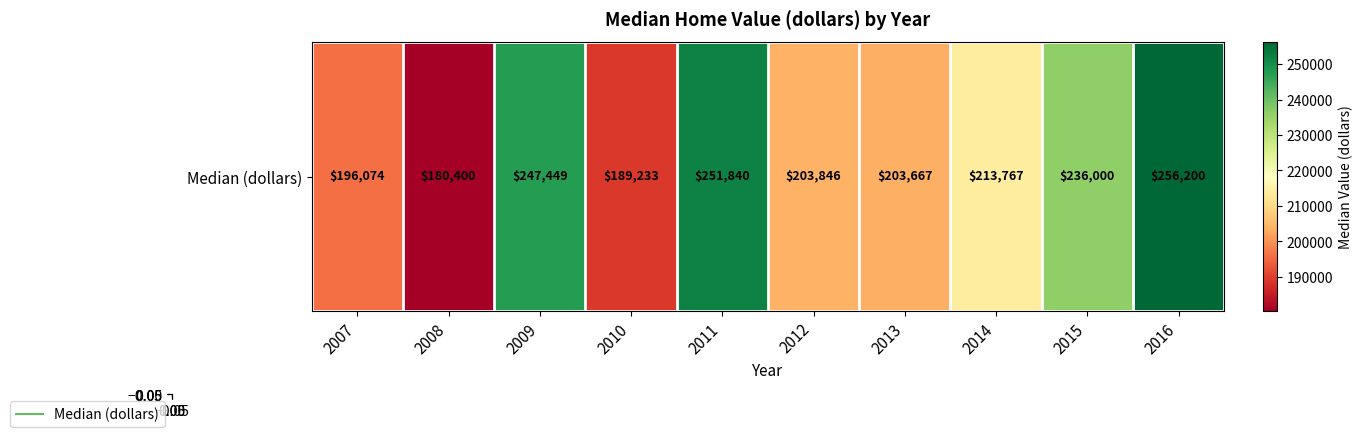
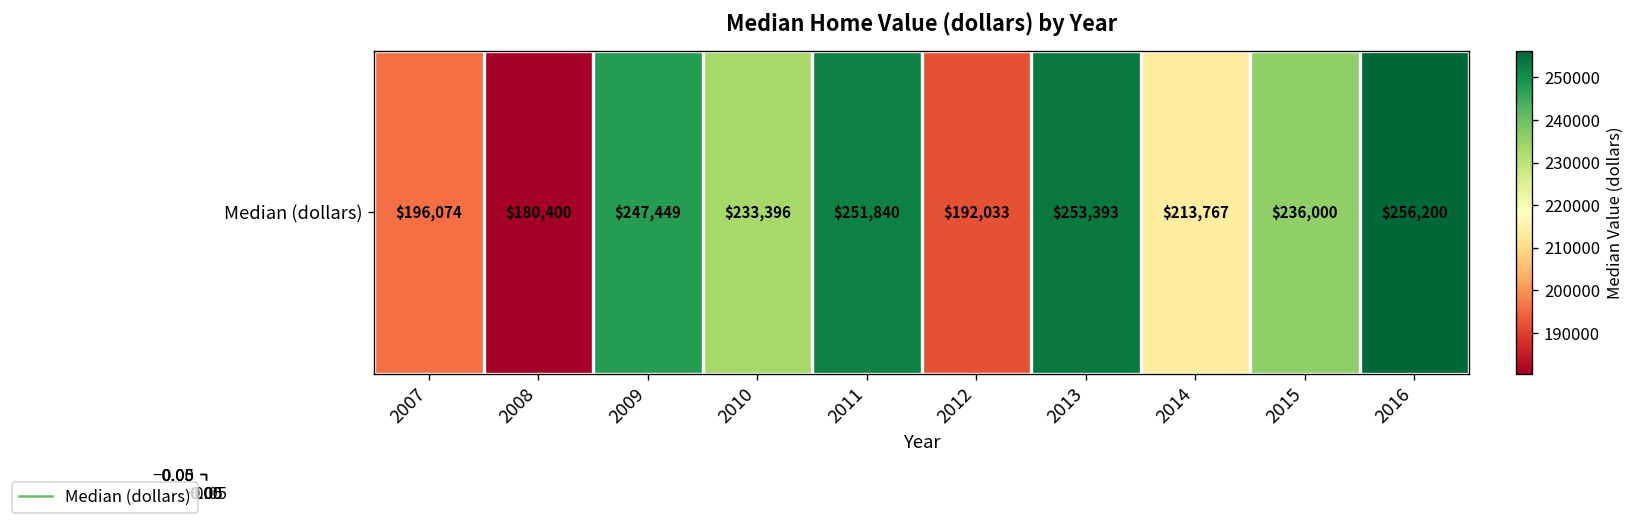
  {
    "Median (dollars)": {
      "2007": "$196,074",
      "2008": "$180,400",
      "2009": "$247,449",
-     "2010": "$189,233",
+     "2010": "$233,396",
      "2011": "$251,840",
-     "2012": "$203,846",
-     "2013": "$203,667",
+     "2012": "$192,033",
+     "2013": "$253,393",
      "2014": "$213,767",
      "2015": "$236,000",
      "2016": "$256,200"
    }
  }
